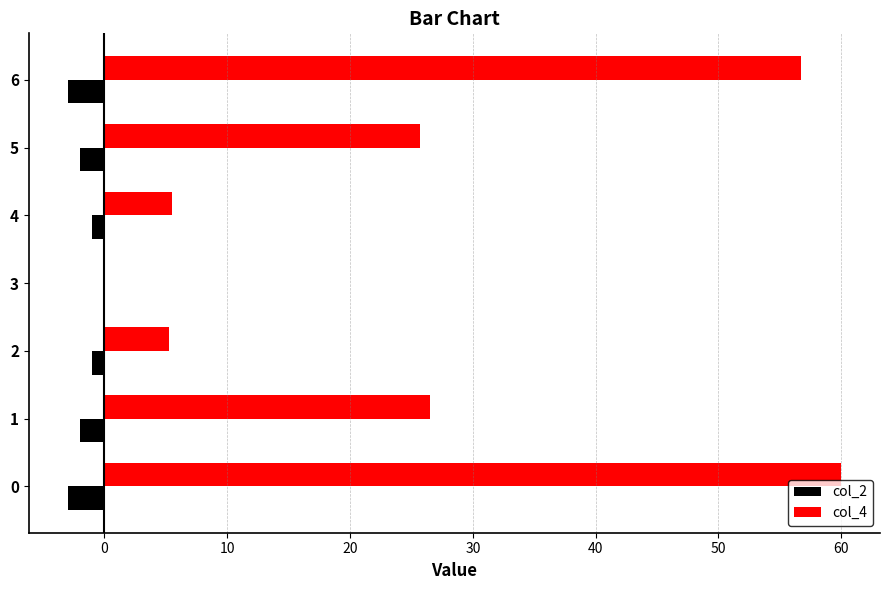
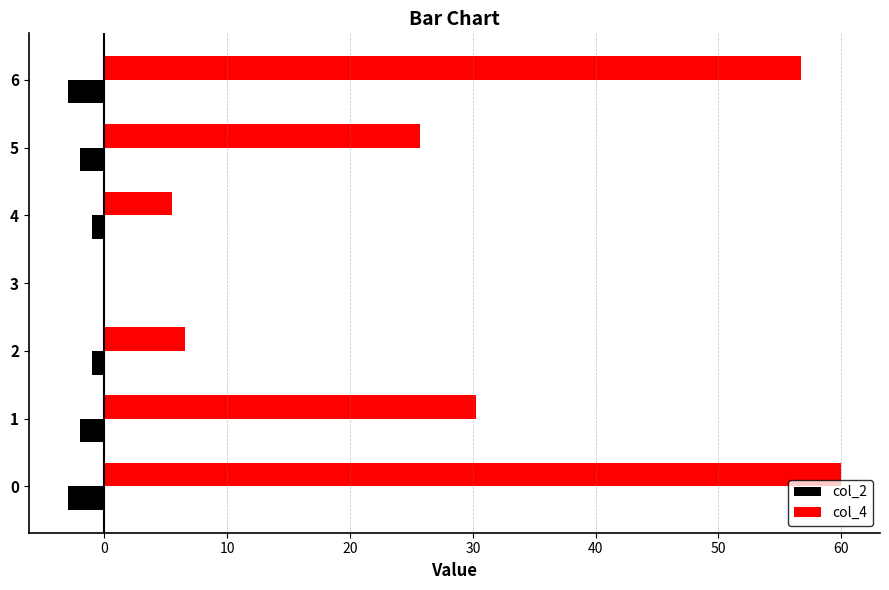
  {
    "col_2": {
      "6": -3.0,
      "5": -2.0,
      "4": -1.0,
      "3": 0.0,
      "2": -1.0,
      "1": -2.0,
      "0": -3.0
    },
    "col_4": {
      "6": 56.7,
      "5": 25.7,
      "4": 5.5,
-     "2": 5.3,
-     "1": 26.5,
+     "2": 6.6,
+     "1": 30.2,
      "0": 60.0
    }
  }
